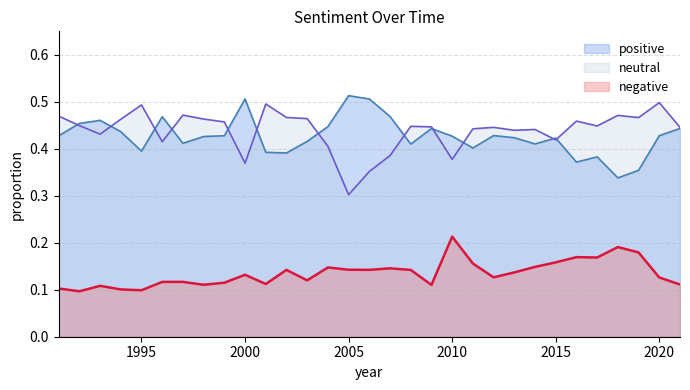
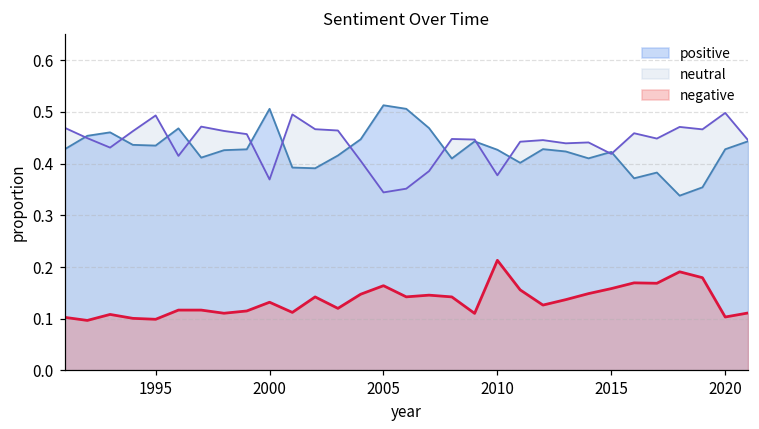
  {
    "positive": {
-     "1995": 0.40,
+     "1995": 0.44,
      "2000": 0.51,
      "2005": 0.51,
      "2010": 0.43,
      "2020": 0.43
    },
    "neutral": {
      "1995": 0.49,
      "2000": 0.37,
-     "2005": 0.30,
+     "2005": 0.34,
      "2010": 0.38,
      "2020": 0.50
    },
    "negative": {
      "1995": 0.10,
      "2000": 0.13,
-     "2005": 0.14,
+     "2005": 0.16,
      "2010": 0.21,
      "2015": 0.16,
-     "2020": 0.13
+     "2020": 0.10
    }
  }
